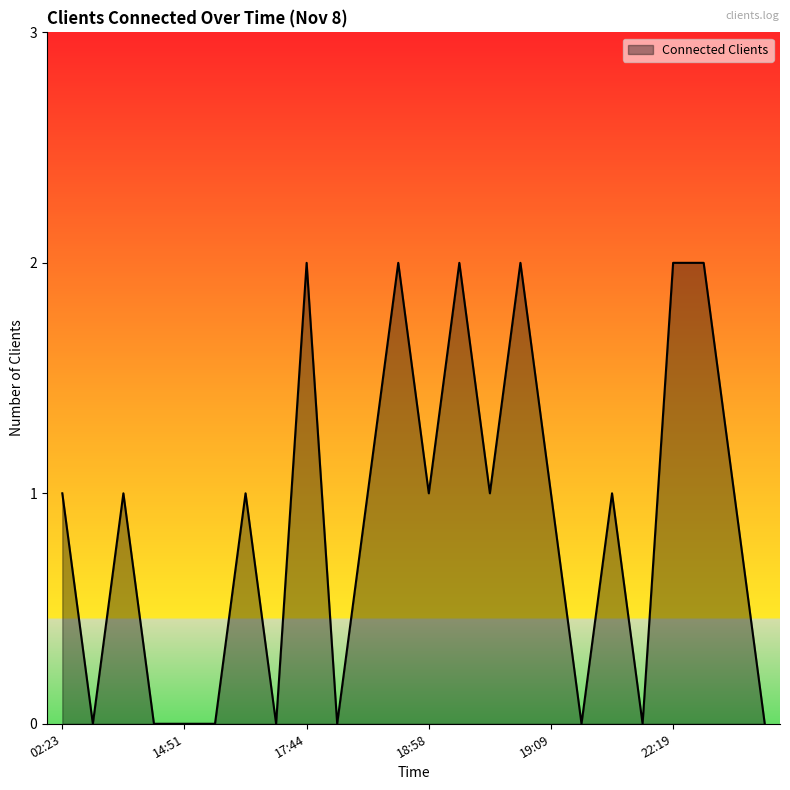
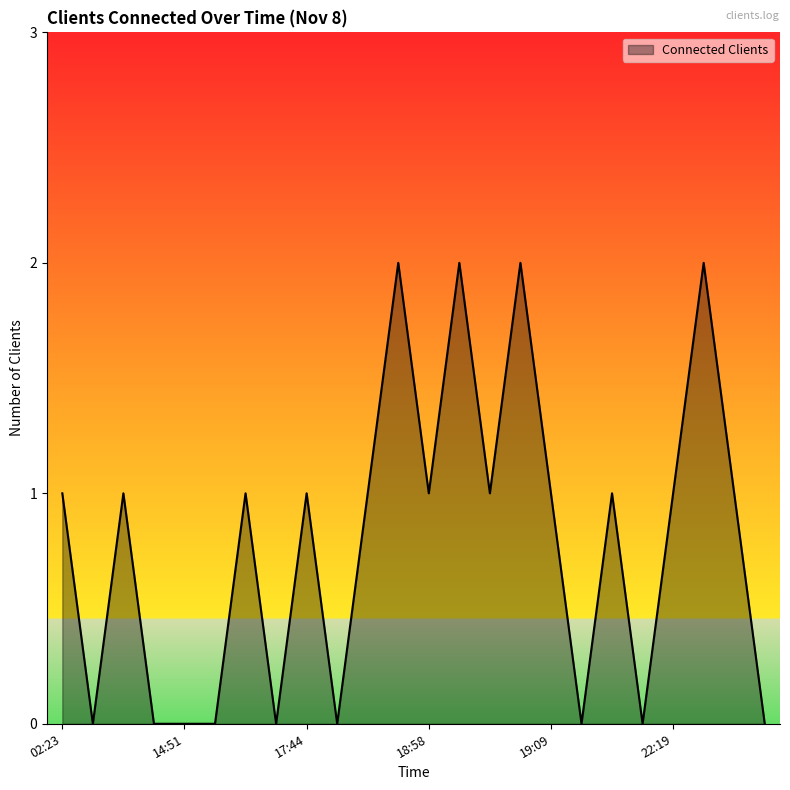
  {
    "02:23": 1,
    "14:51": 0,
-   "17:44": 2,
+   "17:44": 1,
    "19:09": 1,
-   "22:19": 2
+   "22:19": 1
  }
